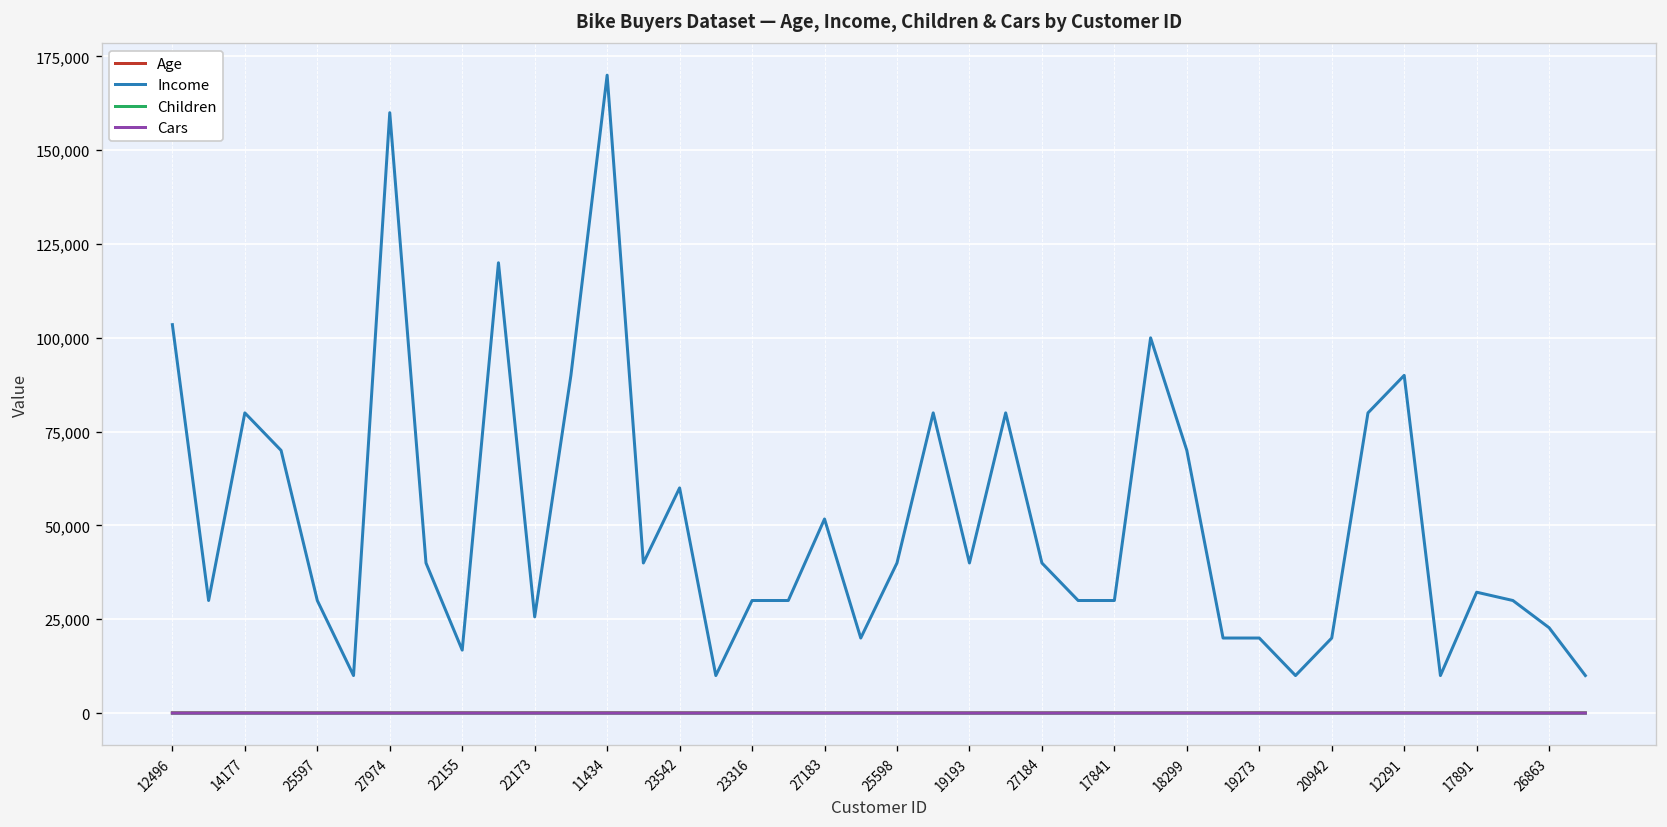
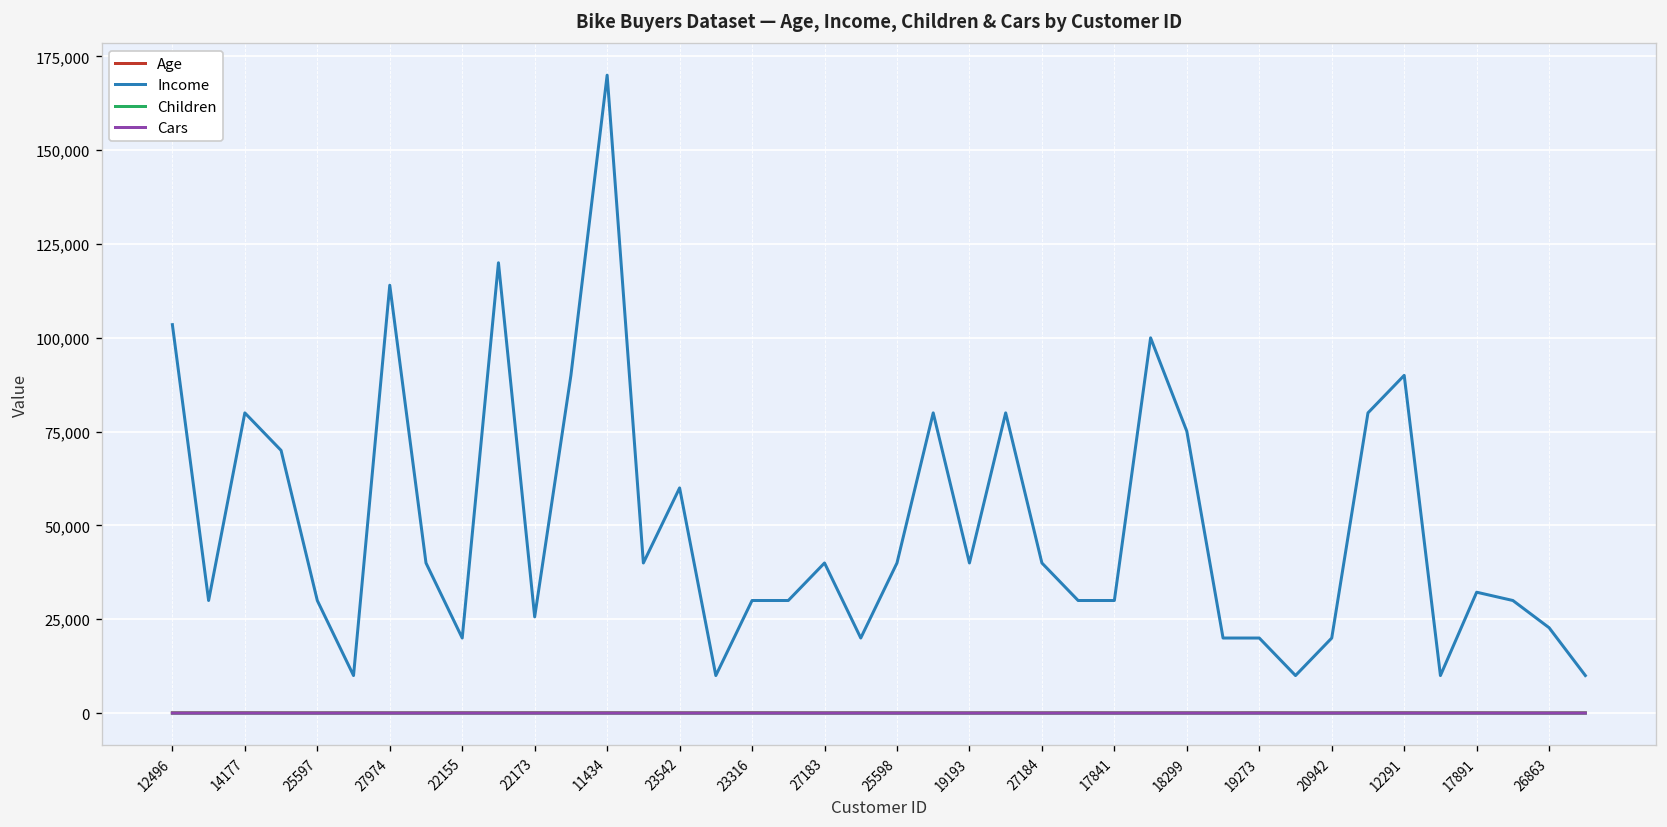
  {
    "Cars": {
      "12496": "0",
      "14177": "0",
      "25597": "0",
      "27974": "0",
      "22155": "0",
      "22173": "0",
      "11434": "0",
      "23542": "0",
      "23316": "0",
      "27183": "0",
      "25598": "0",
      "19193": "0",
      "27184": "0",
      "17841": "0",
      "18299": "0",
      "19273": "0",
      "20942": "0",
      "12291": "0",
      "17891": "0",
      "26863": "0"
    },
    "Income": {
      "12496": "104,000",
      "14177": "80,000",
      "25597": "30,000",
-     "27974": "160,000",
-     "22155": "17,000",
+     "27974": "114,000",
+     "22155": "20,000",
      "22173": "26,000",
      "11434": "170,000",
      "23542": "60,000",
      "23316": "30,000",
-     "27183": "52,000",
+     "27183": "40,000",
      "25598": "40,000",
      "19193": "40,000",
      "27184": "40,000",
      "17841": "30,000",
-     "18299": "70,000",
+     "18299": "75,000",
      "19273": "20,000",
      "20942": "20,000",
      "12291": "90,000",
      "17891": "32,000",
      "26863": "23,000"
    }
  }
